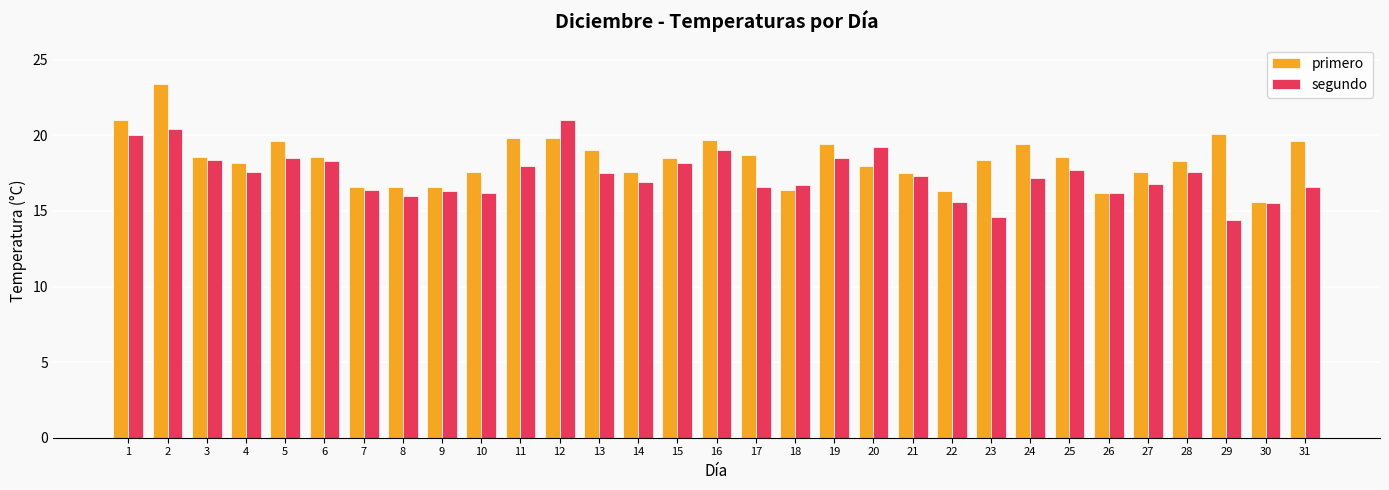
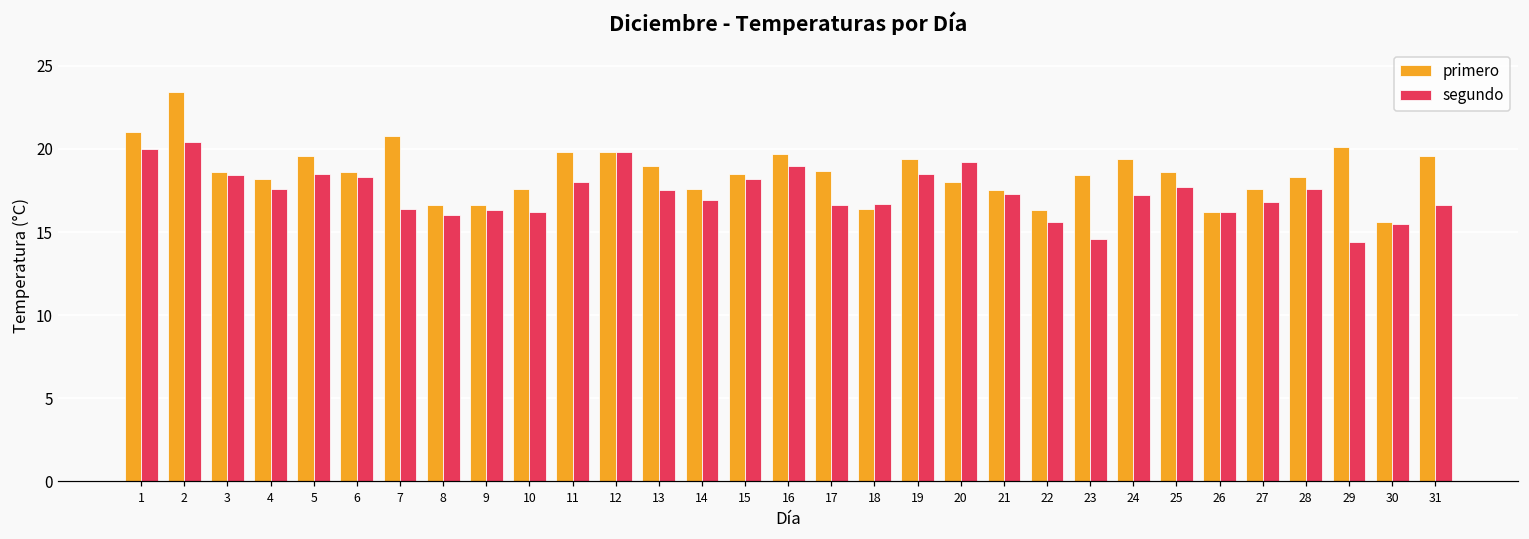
  {
    "primero": {
      "1": 21.0,
      "2": 23.4,
      "3": 18.6,
      "4": 18.2,
      "5": 19.6,
      "6": 18.6,
-     "7": 16.6,
+     "7": 20.8,
      "8": 16.6,
      "9": 16.6,
      "10": 17.6,
      "11": 19.8,
      "12": 19.8,
      "13": 19.0,
      "14": 17.6,
      "15": 18.5,
      "16": 19.7,
      "17": 18.7,
      "18": 16.4,
      "19": 19.4,
      "20": 18.0,
      "21": 17.5,
      "22": 16.3,
      "23": 18.4,
      "24": 19.4,
      "25": 18.6,
      "26": 16.2,
      "27": 17.6,
      "28": 18.3,
      "29": 20.1,
      "30": 15.6,
      "31": 19.6
    },
    "segundo": {
      "1": 20.0,
      "2": 20.4,
      "3": 18.4,
      "4": 17.6,
      "5": 18.5,
      "6": 18.3,
      "7": 16.4,
      "8": 16.0,
      "9": 16.3,
      "10": 16.2,
      "11": 18.0,
-     "12": 21.0,
+     "12": 19.8,
      "13": 17.5,
      "14": 16.9,
      "15": 18.2,
      "16": 19.0,
      "17": 16.6,
      "18": 16.7,
      "19": 18.5,
      "20": 19.2,
      "21": 17.3,
      "22": 15.6,
      "23": 14.6,
      "24": 17.2,
      "25": 17.7,
      "26": 16.2,
      "27": 16.8,
      "28": 17.6,
      "29": 14.4,
      "30": 15.5,
      "31": 16.6
    }
  }
